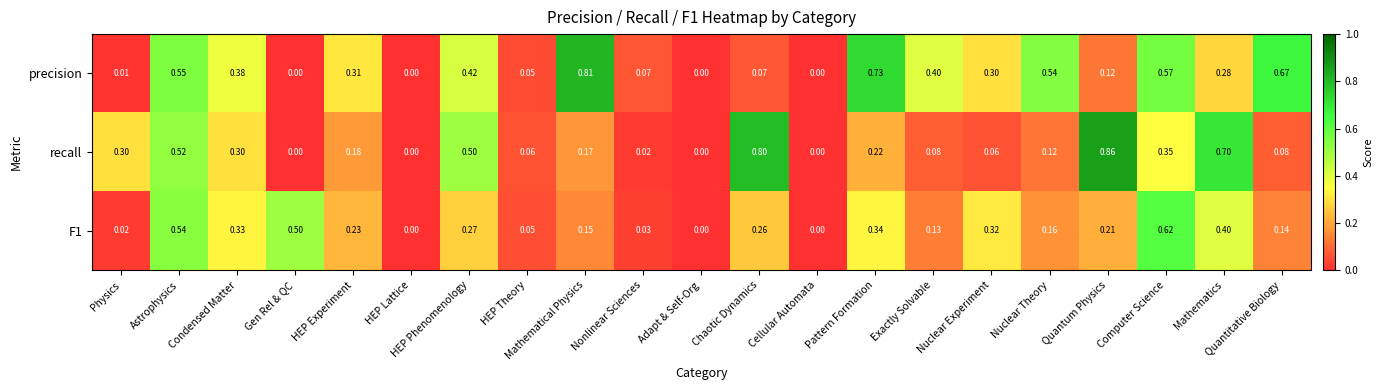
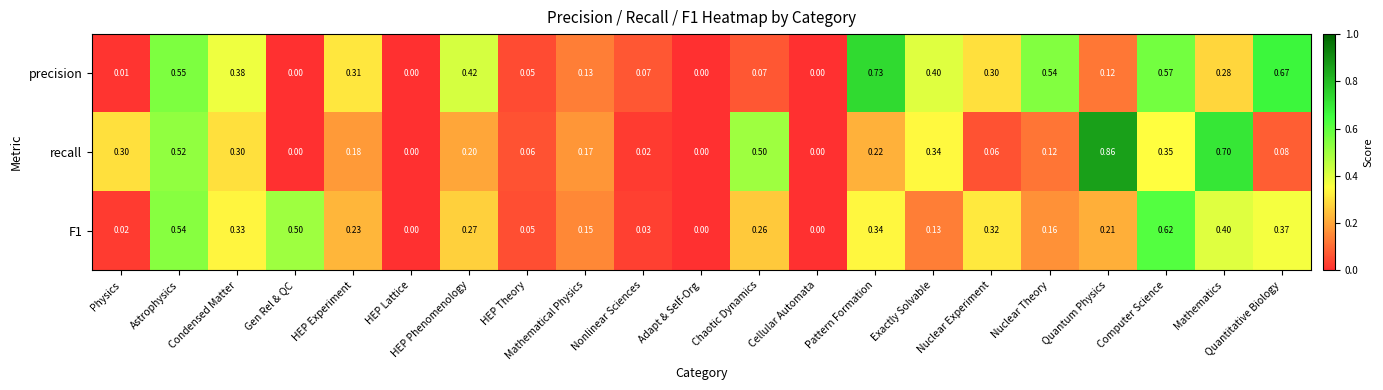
  {
    "precision": {
      "Physics": 0.01,
      "Astrophysics": 0.55,
      "Condensed Matter": 0.38,
      "Gen Rel & QC": 0.00,
      "HEP Experiment": 0.31,
      "HEP Lattice": 0.00,
      "HEP Phenomenology": 0.42,
      "HEP Theory": 0.05,
-     "Mathematical Physics": 0.81,
+     "Mathematical Physics": 0.13,
      "Nonlinear Sciences": 0.07,
      "Adapt & Self-Org": 0.00,
      "Chaotic Dynamics": 0.07,
      "Cellular Automata": 0.00,
      "Pattern Formation": 0.73,
      "Exactly Solvable": 0.40,
      "Nuclear Experiment": 0.30,
      "Nuclear Theory": 0.54,
      "Quantum Physics": 0.12,
      "Computer Science": 0.57,
      "Mathematics": 0.28,
      "Quantitative Biology": 0.67
    },
    "recall": {
      "Physics": 0.30,
      "Astrophysics": 0.52,
      "Condensed Matter": 0.30,
      "Gen Rel & QC": 0.00,
      "HEP Experiment": 0.18,
      "HEP Lattice": 0.00,
-     "HEP Phenomenology": 0.50,
+     "HEP Phenomenology": 0.20,
      "HEP Theory": 0.06,
      "Mathematical Physics": 0.17,
      "Nonlinear Sciences": 0.02,
      "Adapt & Self-Org": 0.00,
-     "Chaotic Dynamics": 0.80,
+     "Chaotic Dynamics": 0.50,
      "Cellular Automata": 0.00,
      "Pattern Formation": 0.22,
-     "Exactly Solvable": 0.08,
+     "Exactly Solvable": 0.34,
      "Nuclear Experiment": 0.06,
      "Nuclear Theory": 0.12,
      "Quantum Physics": 0.86,
      "Computer Science": 0.35,
      "Mathematics": 0.70,
      "Quantitative Biology": 0.08
    },
    "F1": {
      "Physics": 0.02,
      "Astrophysics": 0.54,
      "Condensed Matter": 0.33,
      "Gen Rel & QC": 0.50,
      "HEP Experiment": 0.23,
      "HEP Lattice": 0.00,
      "HEP Phenomenology": 0.27,
      "HEP Theory": 0.05,
      "Mathematical Physics": 0.15,
      "Nonlinear Sciences": 0.03,
      "Adapt & Self-Org": 0.00,
      "Chaotic Dynamics": 0.26,
      "Cellular Automata": 0.00,
      "Pattern Formation": 0.34,
      "Exactly Solvable": 0.13,
      "Nuclear Experiment": 0.32,
      "Nuclear Theory": 0.16,
      "Quantum Physics": 0.21,
      "Computer Science": 0.62,
      "Mathematics": 0.40,
-     "Quantitative Biology": 0.14
+     "Quantitative Biology": 0.37
    }
  }
